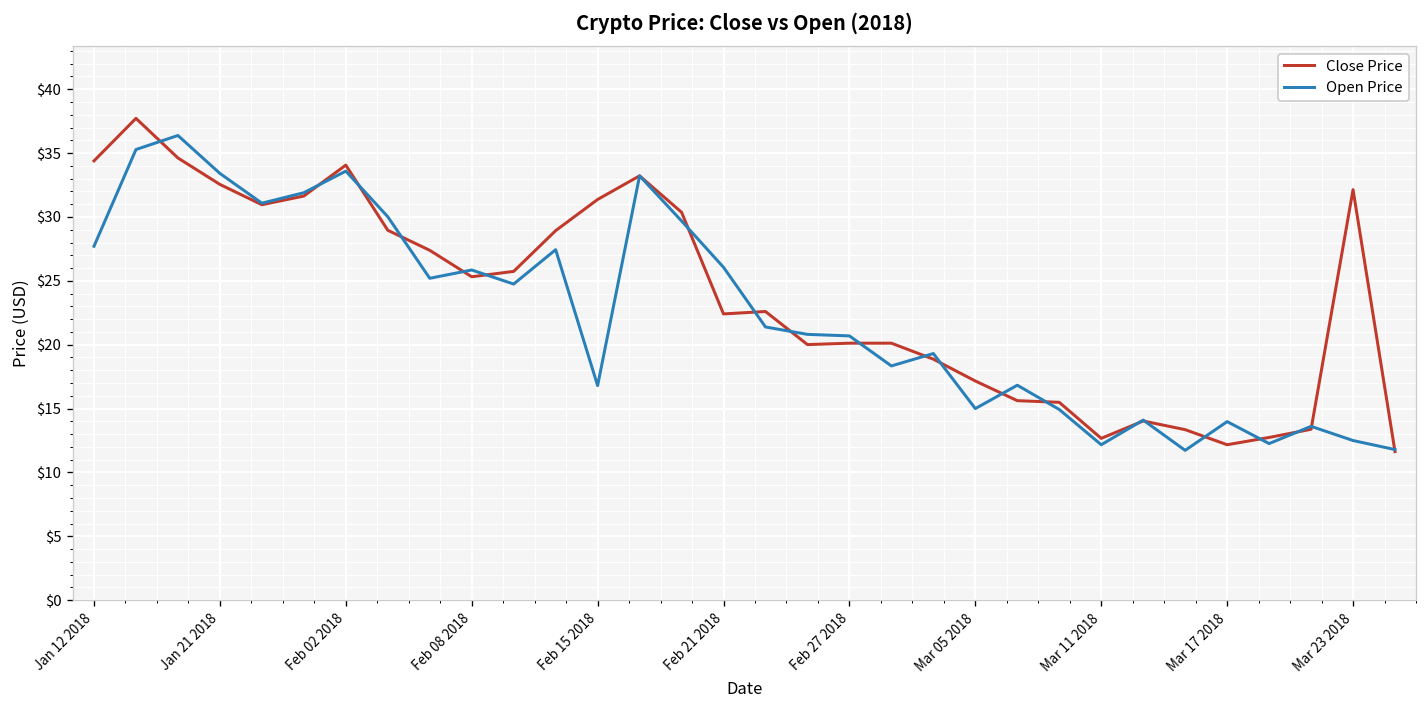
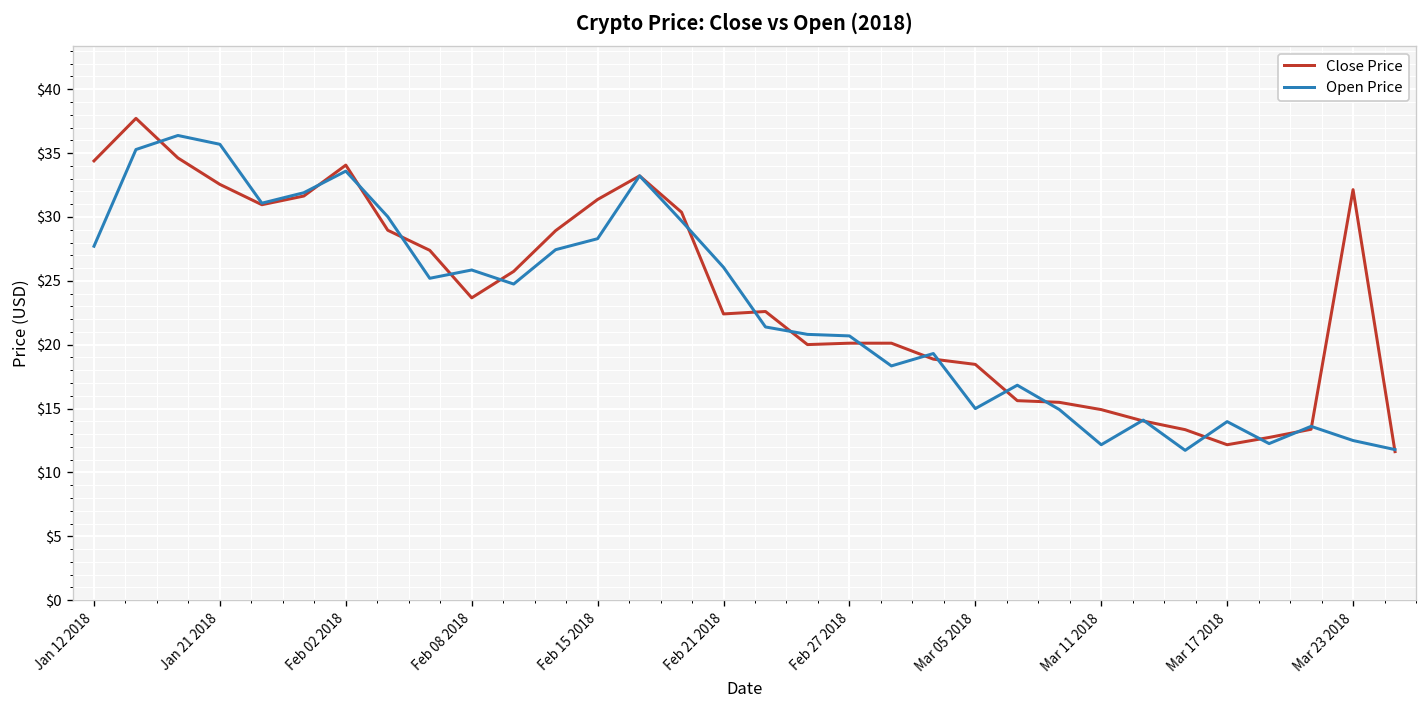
  {
    "Close Price": {
      "Jan 12 2018": "$34.4",
      "Jan 21 2018": "$32.6",
      "Feb 02 2018": "$34.1",
-     "Feb 08 2018": "$25.3",
+     "Feb 08 2018": "$23.7",
      "Feb 15 2018": "$31.4",
      "Feb 21 2018": "$22.4",
      "Feb 27 2018": "$20.1",
-     "Mar 05 2018": "$17.2",
-     "Mar 11 2018": "$12.7",
+     "Mar 05 2018": "$18.5",
+     "Mar 11 2018": "$14.9",
      "Mar 17 2018": "$12.2",
      "Mar 23 2018": "$32.1"
    },
    "Open Price": {
      "Jan 12 2018": "$27.7",
-     "Jan 21 2018": "$33.4",
+     "Jan 21 2018": "$35.7",
      "Feb 02 2018": "$33.6",
      "Feb 08 2018": "$25.9",
-     "Feb 15 2018": "$16.8",
+     "Feb 15 2018": "$28.3",
      "Feb 21 2018": "$26.1",
      "Feb 27 2018": "$20.7",
      "Mar 05 2018": "$15.0",
      "Mar 11 2018": "$12.2",
      "Mar 17 2018": "$14.0",
      "Mar 23 2018": "$12.5"
    }
  }
